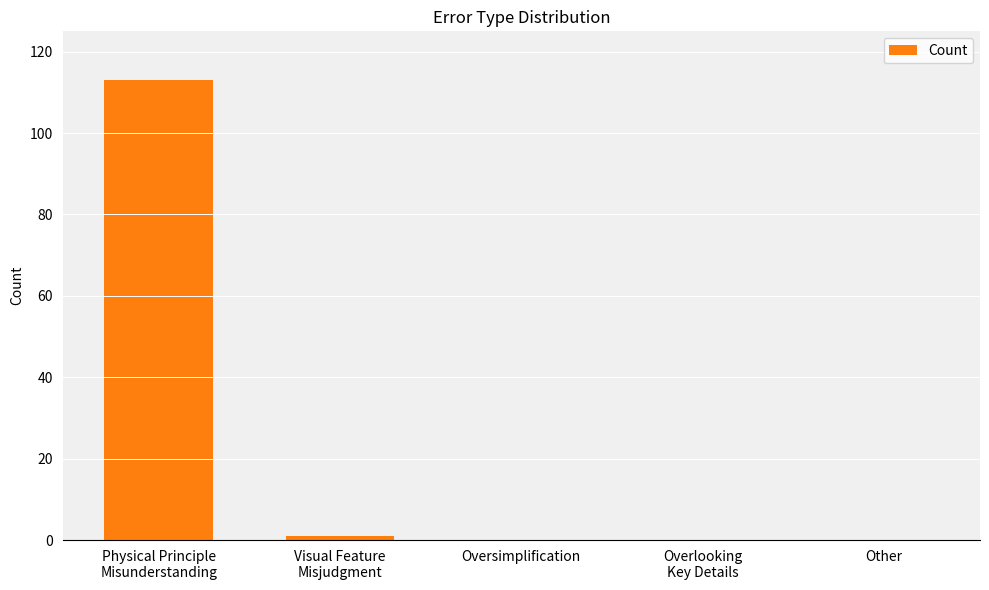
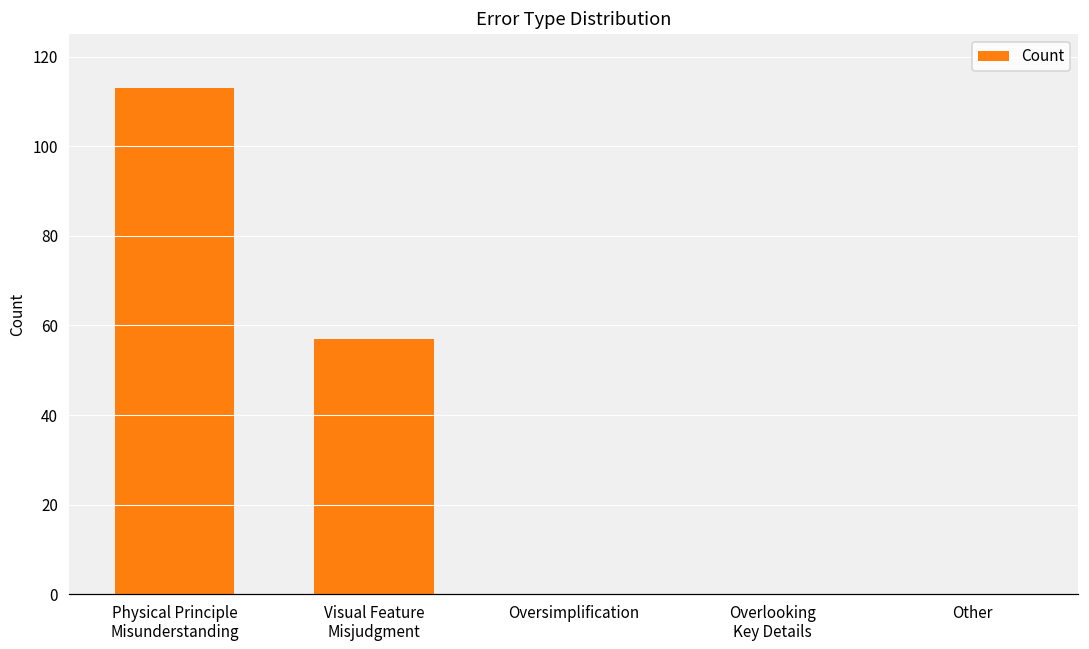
  {
    "Physical Principle Misunderstanding": 113,
-   "Visual Feature Misjudgment": 1,
+   "Visual Feature Misjudgment": 57,
    "Oversimplification": 0,
    "Overlooking Key Details": 0,
    "Other": 0
  }
